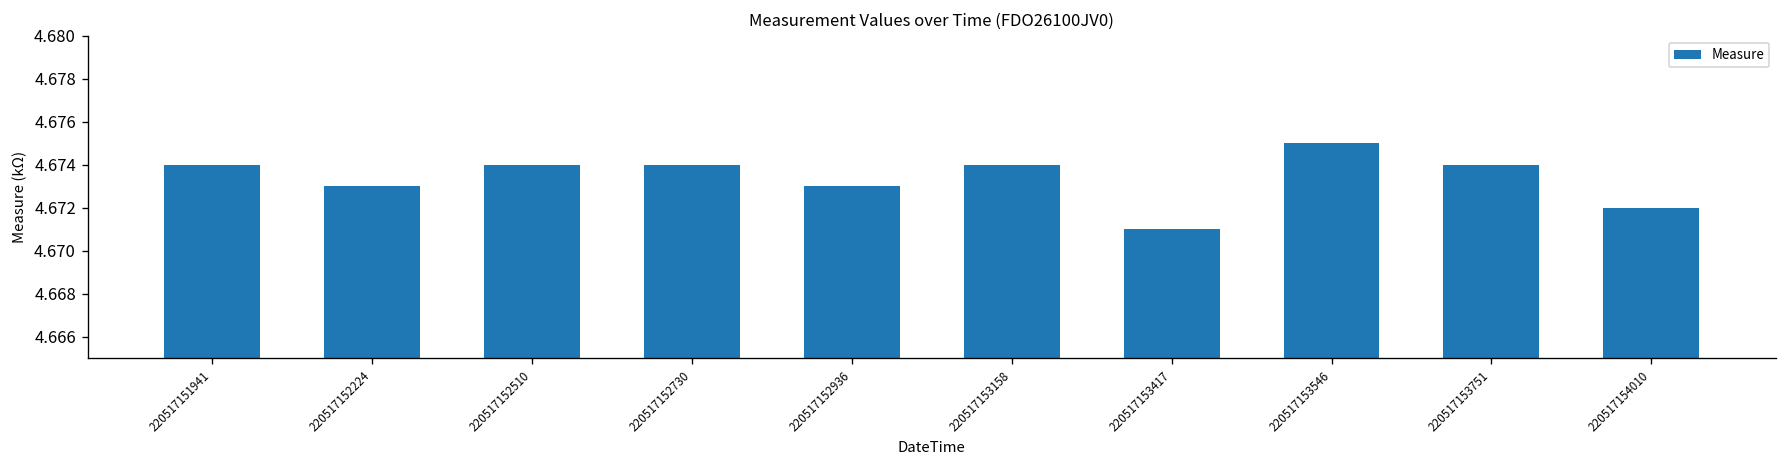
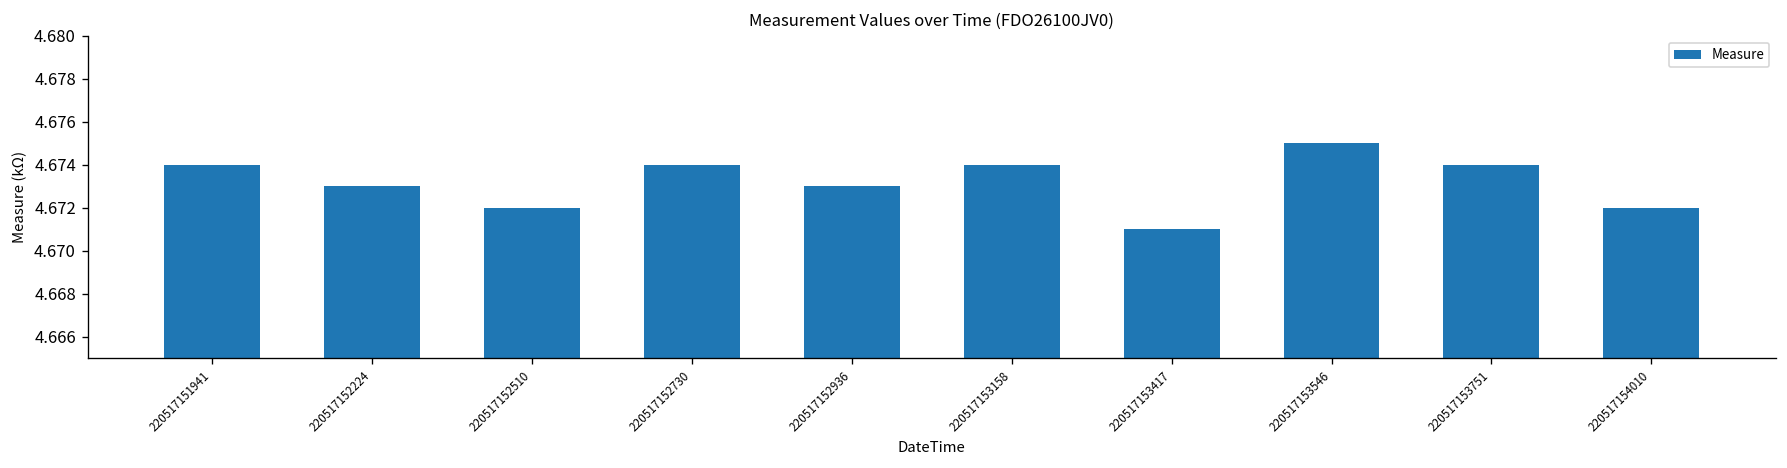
  {
    "220517151941": 4.674,
    "220517152224": 4.673,
-   "220517152510": 4.674,
+   "220517152510": 4.672,
    "220517152730": 4.674,
    "220517152936": 4.673,
    "220517153158": 4.674,
    "220517153417": 4.671,
    "220517153546": 4.675,
    "220517153751": 4.674,
    "220517154010": 4.672
  }
